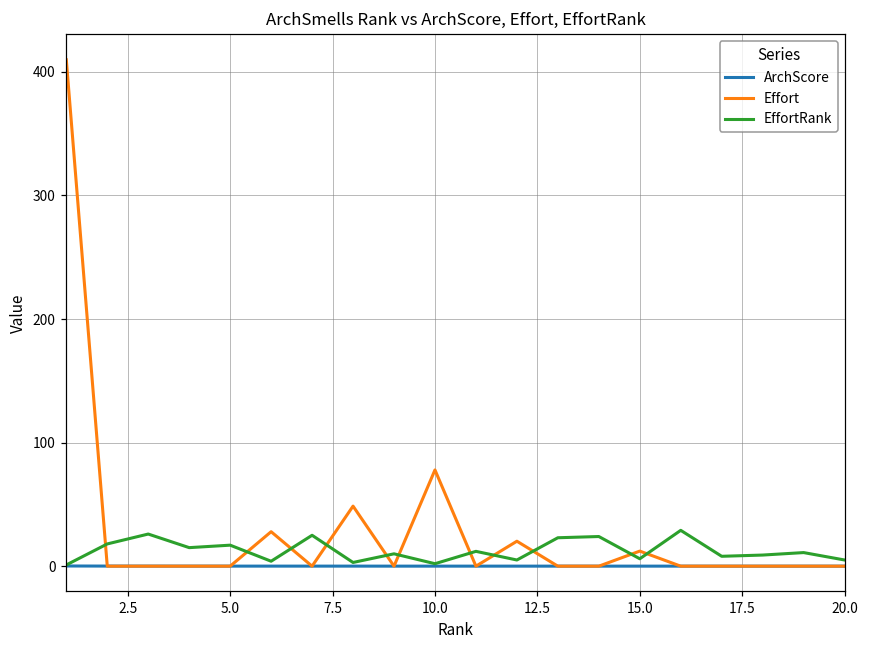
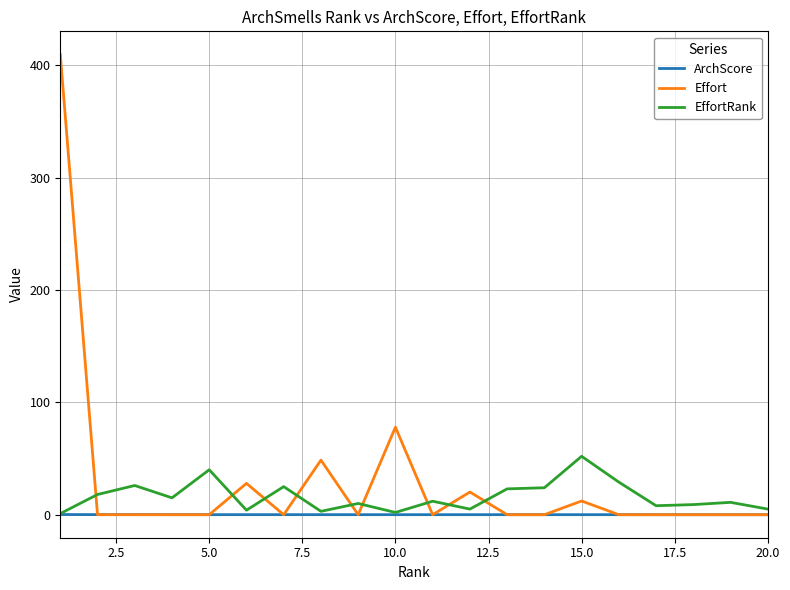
  {
    "ArchScore": {
      "15.0": 0
    },
    "Effort": {
      "10.0": 78,
      "15.0": 12
    },
    "EffortRank": {
-     "5.0": 17,
-     "15.0": 6,
+     "5.0": 40,
+     "15.0": 52,
      "20.0": 5
    }
  }
